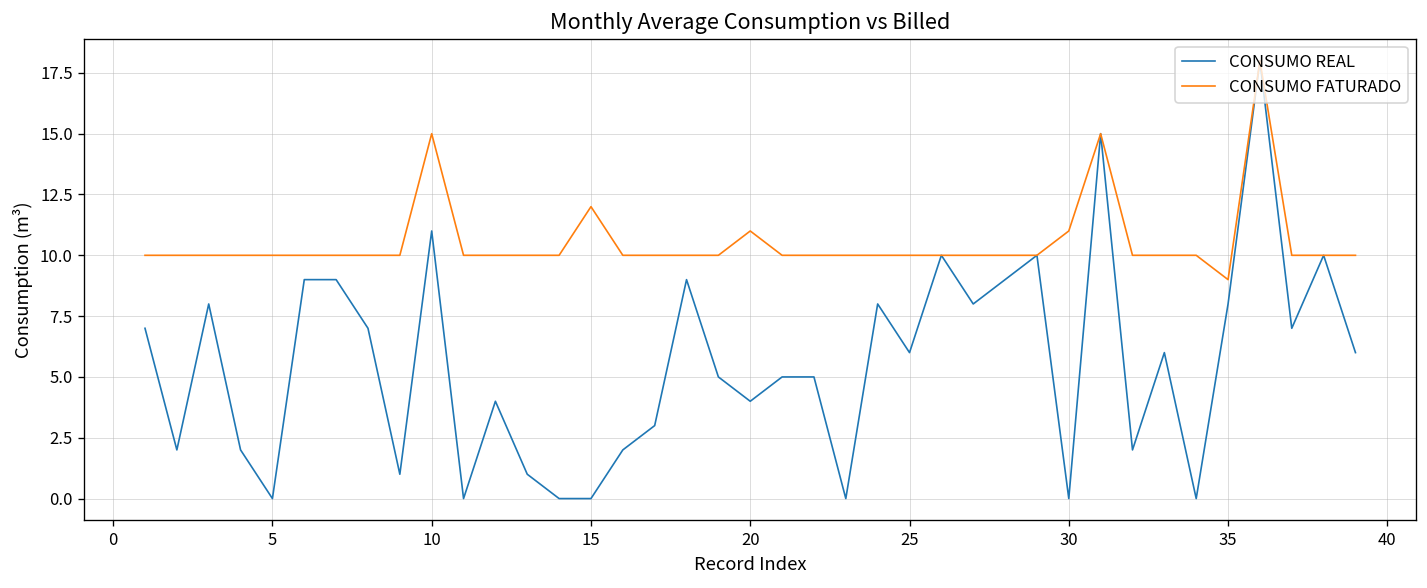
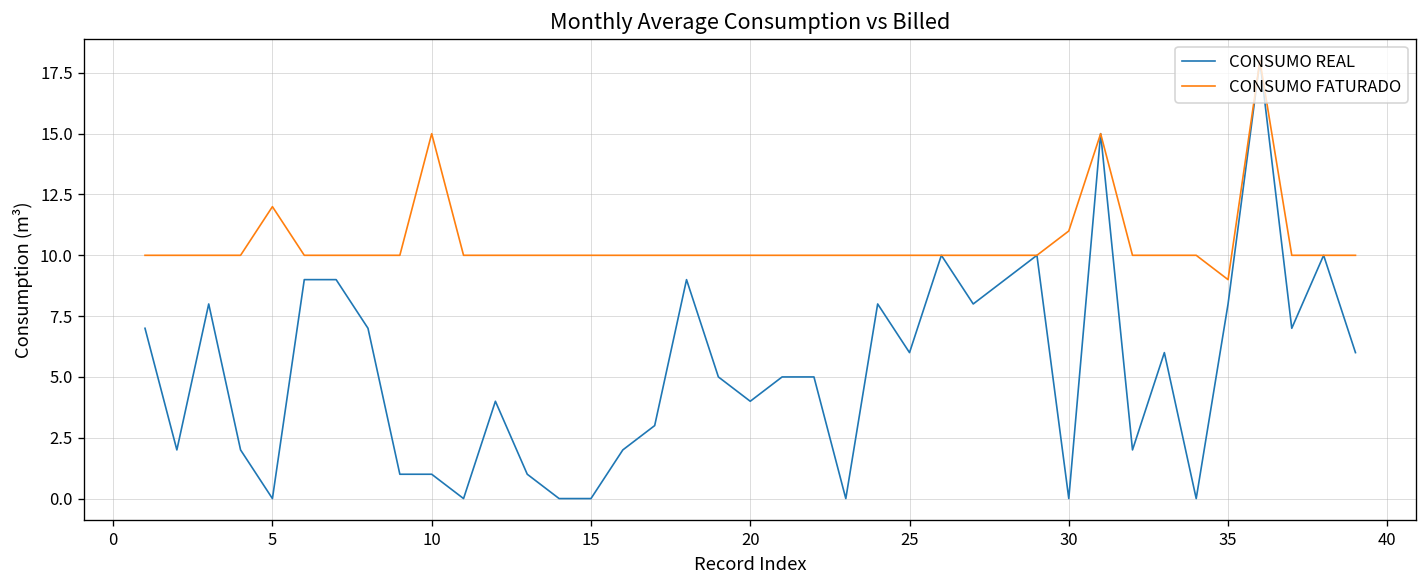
  {
    "CONSUMO REAL": {
      "5": 0,
-     "10": 11,
+     "10": 1,
      "15": 0,
      "20": 4,
      "25": 6,
      "30": 0,
      "35": 8
    },
    "CONSUMO FATURADO": {
-     "5": 10,
+     "5": 12,
      "10": 15,
-     "15": 12,
-     "20": 11,
+     "15": 10,
+     "20": 10,
      "25": 10,
      "30": 11,
      "35": 9
    }
  }
